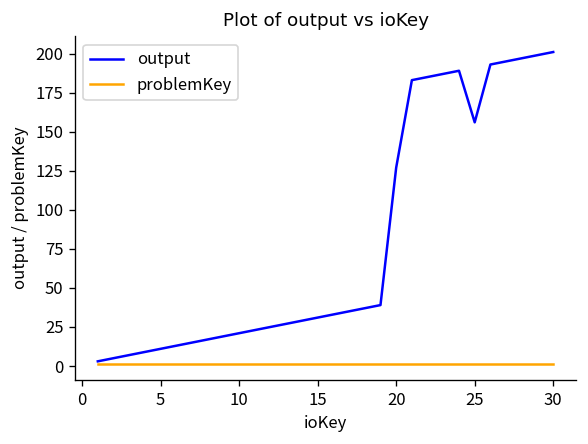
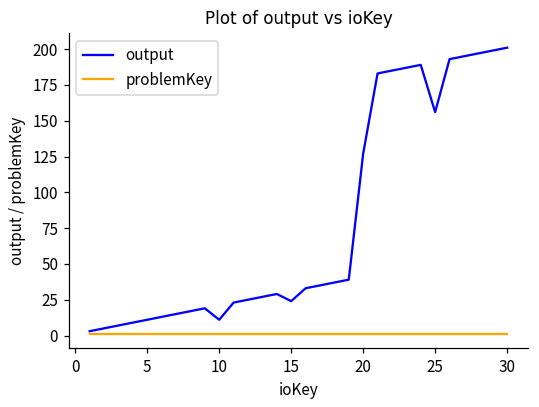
  {
    "output": {
      "5": 11,
-     "10": 21,
-     "15": 31,
+     "10": 11,
+     "15": 24,
      "20": 127,
      "25": 156,
      "30": 201
    },
    "problemKey": {
      "5": 1,
      "10": 1,
      "15": 1,
      "20": 1,
      "25": 1,
      "30": 1
    }
  }
